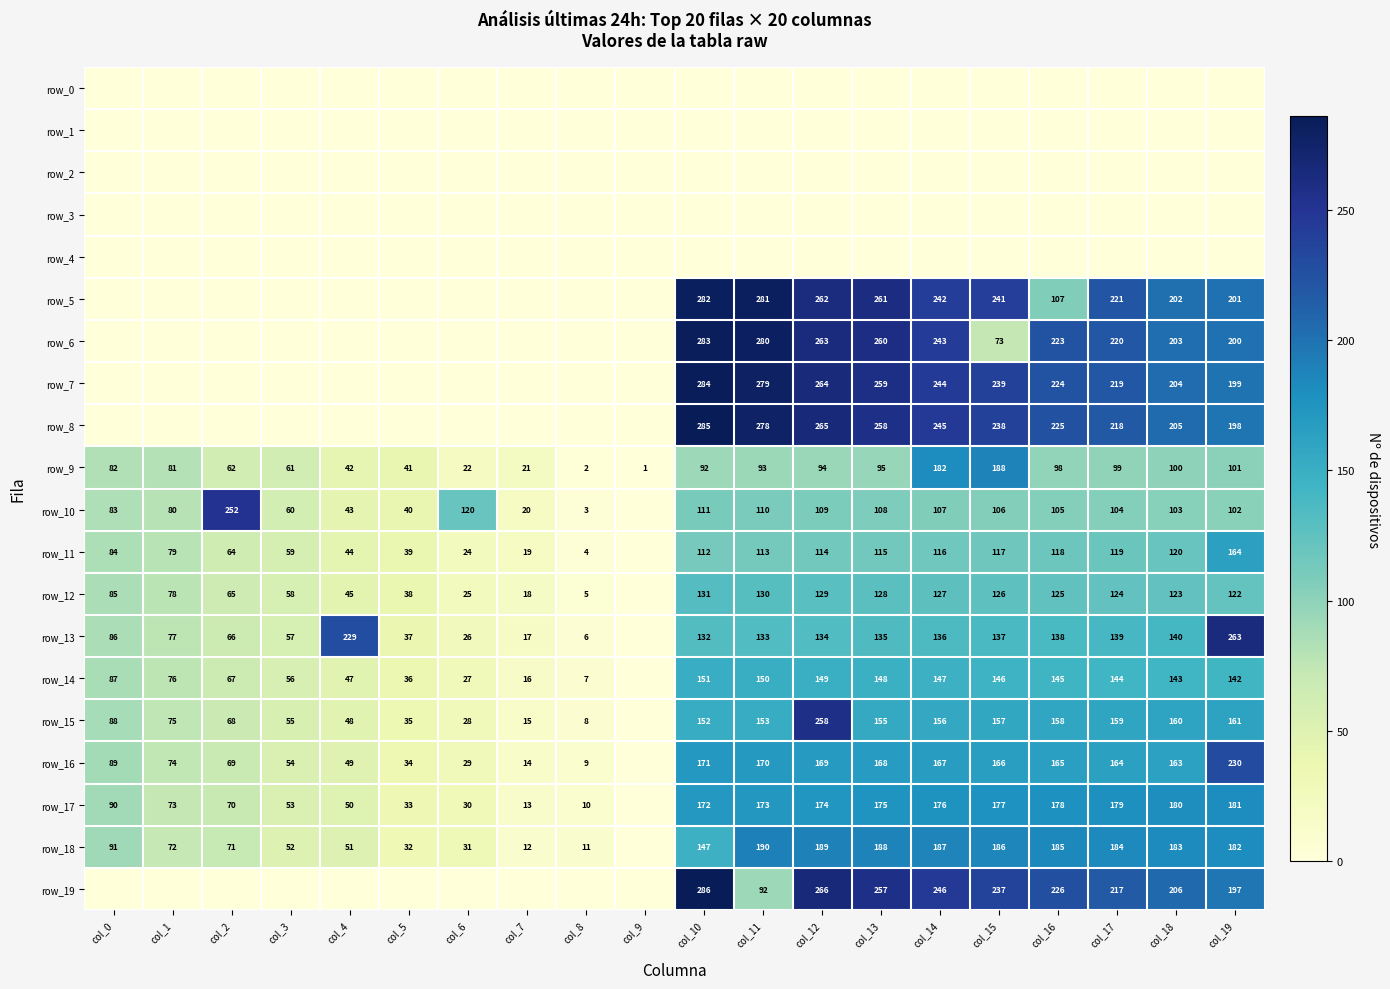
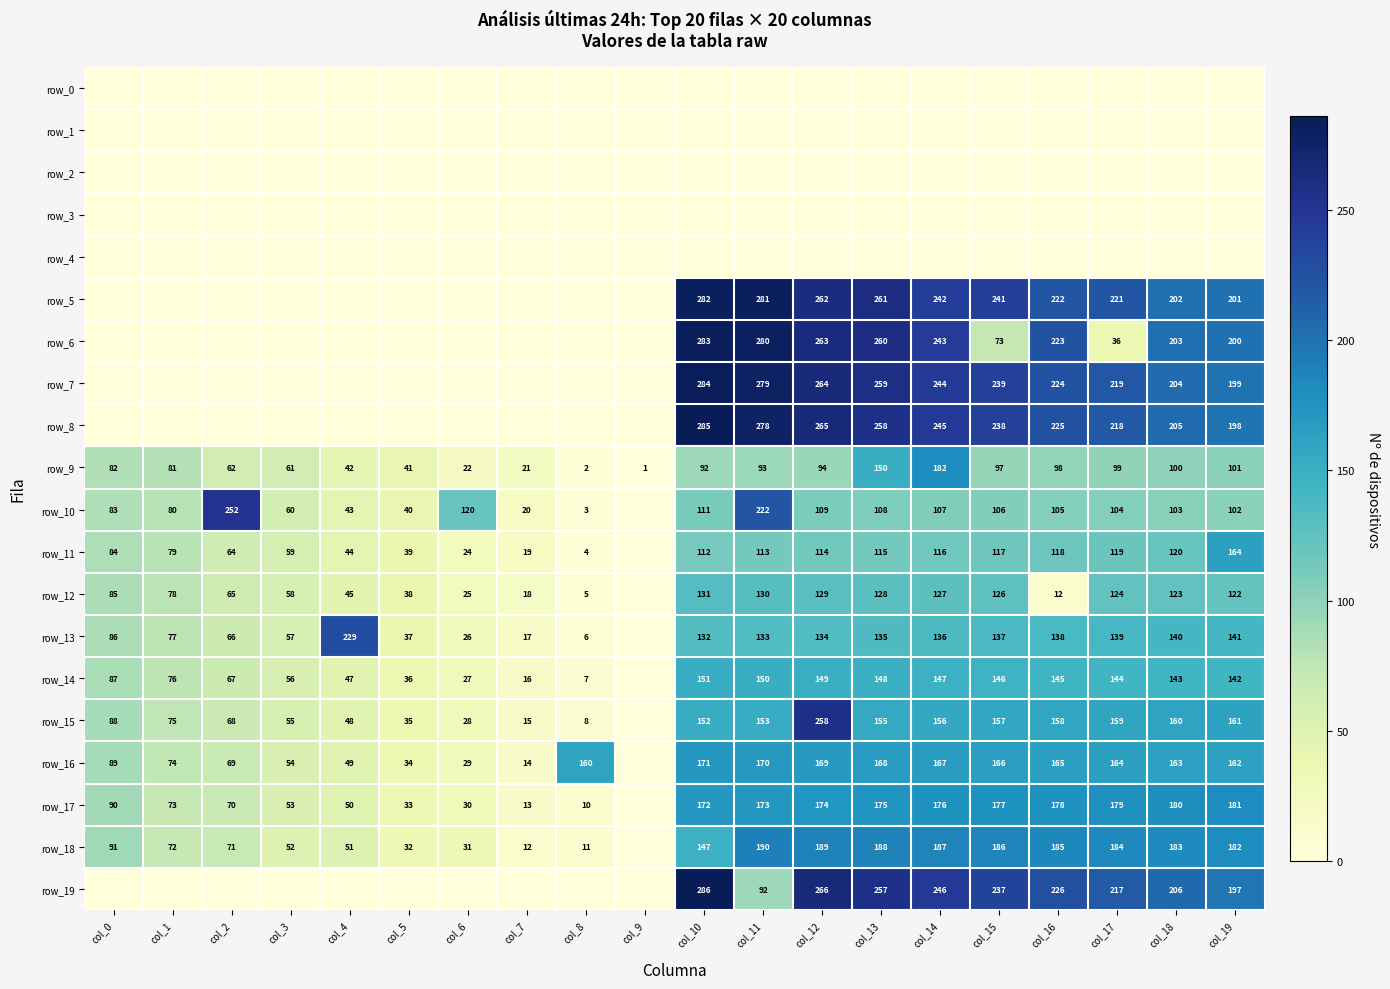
  {
    "row_5": {
      "col_10": 282,
      "col_11": 281,
      "col_12": 262,
      "col_13": 261,
      "col_14": 242,
      "col_15": 241,
-     "col_16": 107,
+     "col_16": 222,
      "col_17": 221,
      "col_18": 202,
      "col_19": 201
    },
    "row_6": {
      "col_10": 283,
      "col_11": 280,
      "col_12": 263,
      "col_13": 260,
      "col_14": 243,
      "col_15": 73,
      "col_16": 223,
-     "col_17": 220,
+     "col_17": 36,
      "col_18": 203,
      "col_19": 200
    },
    "row_9": {
      "col_0": 82,
      "col_1": 81,
      "col_2": 62,
      "col_3": 61,
      "col_4": 42,
      "col_5": 41,
      "col_6": 22,
      "col_7": 21,
      "col_8": 2,
      "col_9": 1,
      "col_10": 92,
      "col_11": 93,
      "col_12": 94,
-     "col_13": 95,
+     "col_13": 150,
      "col_14": 182,
-     "col_15": 188,
+     "col_15": 97,
      "col_16": 98,
      "col_17": 99,
      "col_18": 100,
      "col_19": 101
    },
    "row_10": {
      "col_0": 83,
      "col_1": 80,
      "col_2": 252,
      "col_3": 60,
      "col_4": 43,
      "col_5": 40,
      "col_6": 120,
      "col_7": 20,
      "col_8": 3,
      "col_10": 111,
-     "col_11": 110,
+     "col_11": 222,
      "col_12": 109,
      "col_13": 108,
      "col_14": 107,
      "col_15": 106,
      "col_16": 105,
      "col_17": 104,
      "col_18": 103,
      "col_19": 102
    },
    "row_12": {
      "col_0": 85,
      "col_1": 78,
      "col_2": 65,
      "col_3": 58,
      "col_4": 45,
      "col_5": 38,
      "col_6": 25,
      "col_7": 18,
      "col_8": 5,
      "col_10": 131,
      "col_11": 130,
      "col_12": 129,
      "col_13": 128,
      "col_14": 127,
      "col_15": 126,
-     "col_16": 125,
+     "col_16": 12,
      "col_17": 124,
      "col_18": 123,
      "col_19": 122
    },
    "row_13": {
      "col_0": 86,
      "col_1": 77,
      "col_2": 66,
      "col_3": 57,
      "col_4": 229,
      "col_5": 37,
      "col_6": 26,
      "col_7": 17,
      "col_8": 6,
      "col_10": 132,
      "col_11": 133,
      "col_12": 134,
      "col_13": 135,
      "col_14": 136,
      "col_15": 137,
      "col_16": 138,
      "col_17": 139,
      "col_18": 140,
-     "col_19": 263
+     "col_19": 141
    },
    "row_16": {
      "col_0": 89,
      "col_1": 74,
      "col_2": 69,
      "col_3": 54,
      "col_4": 49,
      "col_5": 34,
      "col_6": 29,
      "col_7": 14,
-     "col_8": 9,
+     "col_8": 160,
      "col_10": 171,
      "col_11": 170,
      "col_12": 169,
      "col_13": 168,
      "col_14": 167,
      "col_15": 166,
      "col_16": 165,
      "col_17": 164,
      "col_18": 163,
-     "col_19": 230
+     "col_19": 162
    }
  }
